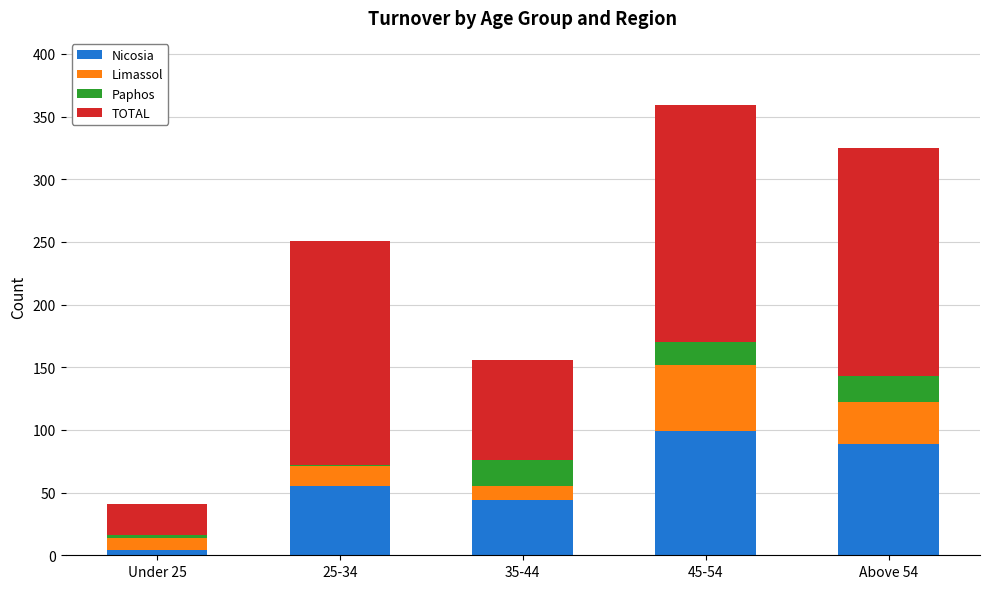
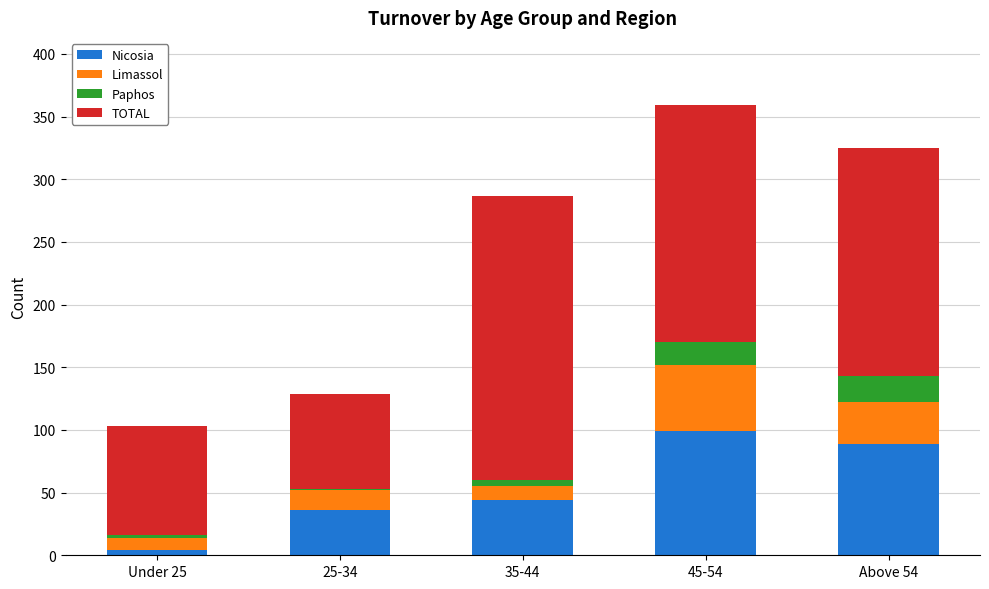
  {
    "Nicosia": {
      "Under 25": 4,
-     "25-34": 55,
+     "25-34": 36,
      "35-44": 44,
      "45-54": 99,
      "Above 54": 89
    },
    "Limassol": {
      "Under 25": 10,
      "25-34": 16,
      "35-44": 11,
      "45-54": 53,
      "Above 54": 33
    },
    "Paphos": {
      "Under 25": 2,
-     "35-44": 21,
+     "35-44": 5,
      "45-54": 18,
      "Above 54": 21
    },
    "TOTAL": {
-     "Under 25": 25,
-     "25-34": 179,
-     "35-44": 80,
+     "Under 25": 87,
+     "25-34": 76,
+     "35-44": 227,
      "45-54": 189,
      "Above 54": 182
    }
  }
